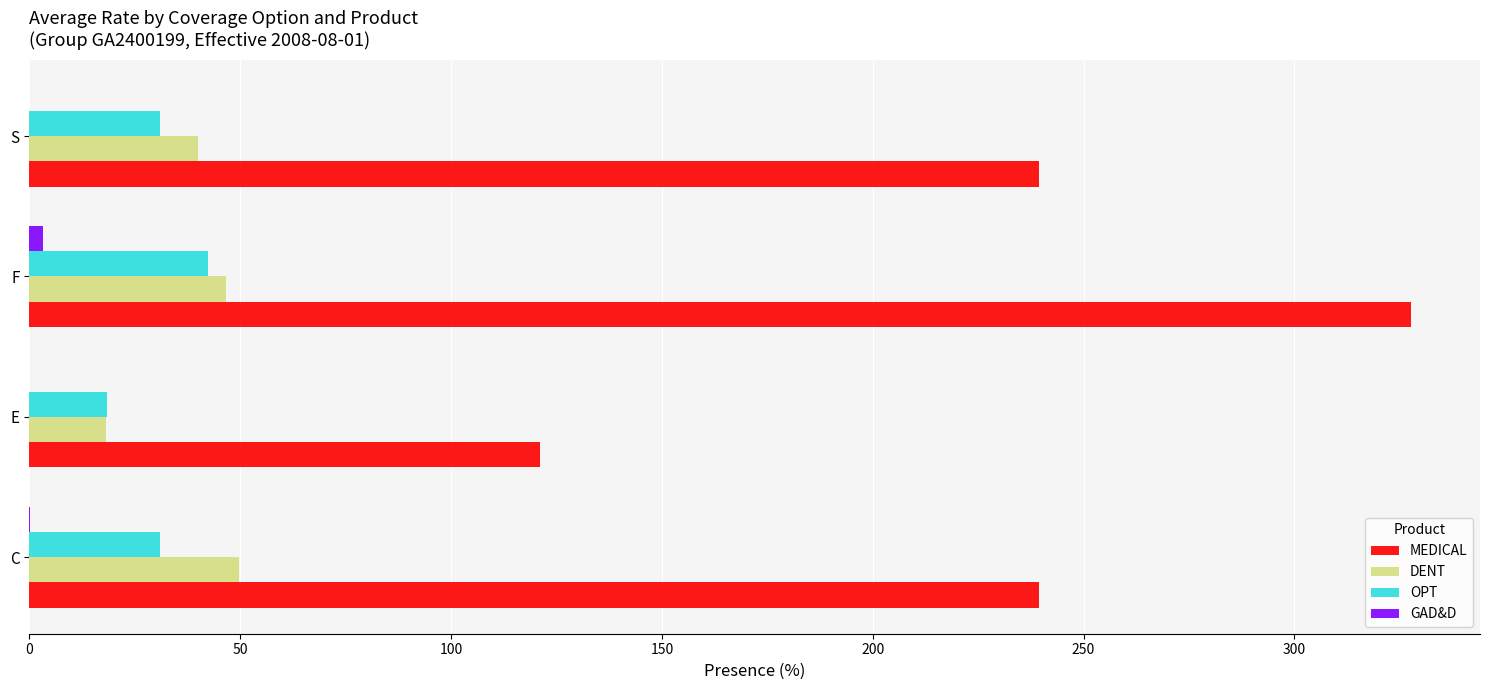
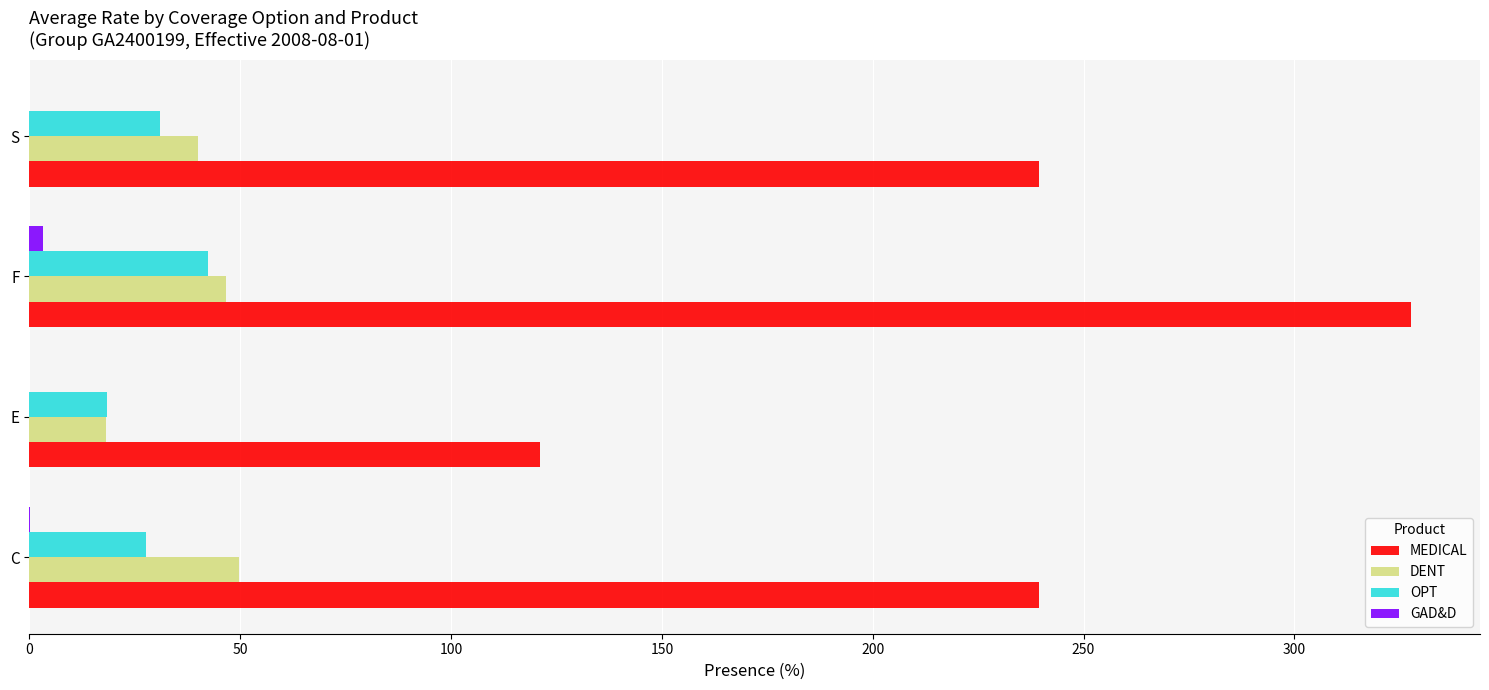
  {
    "MEDICAL": {
      "S": 239,
      "F": 328,
      "E": 121,
      "C": 239
    },
    "DENT": {
      "S": 40,
      "F": 47,
      "E": 18,
      "C": 50
    },
    "OPT": {
      "S": 31,
      "F": 42,
      "E": 18,
-     "C": 31
+     "C": 28
    },
    "GAD&D": {
      "S": 0,
      "F": 3,
      "E": 0
    }
  }
